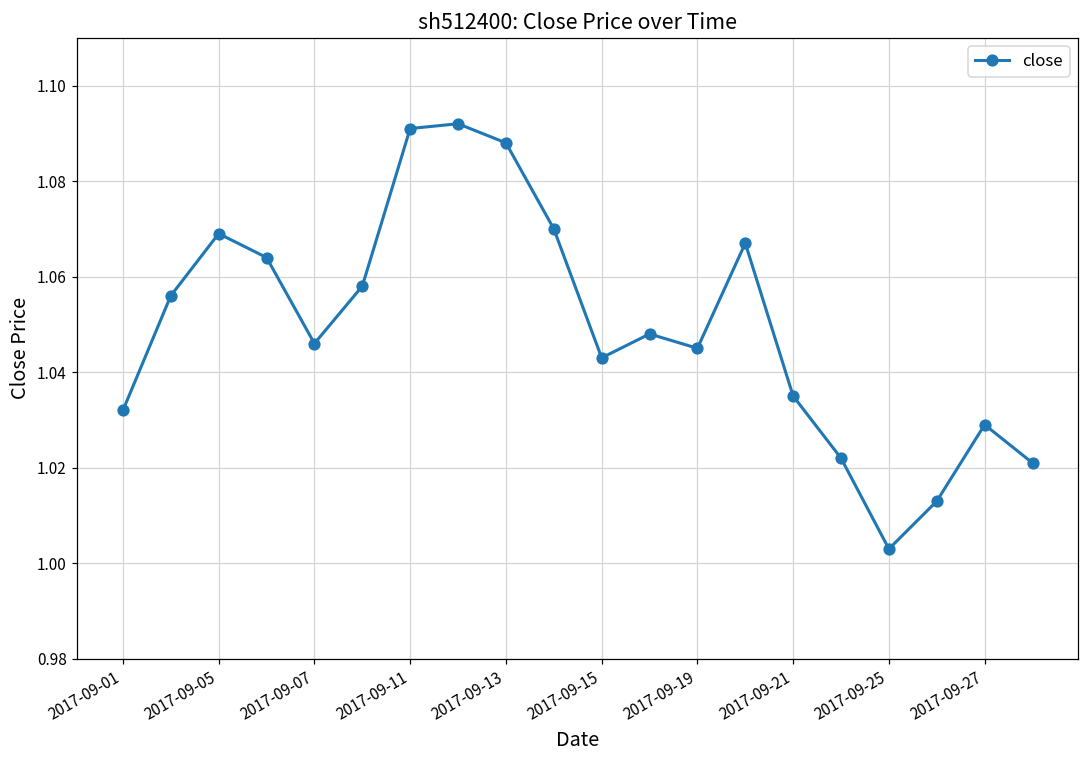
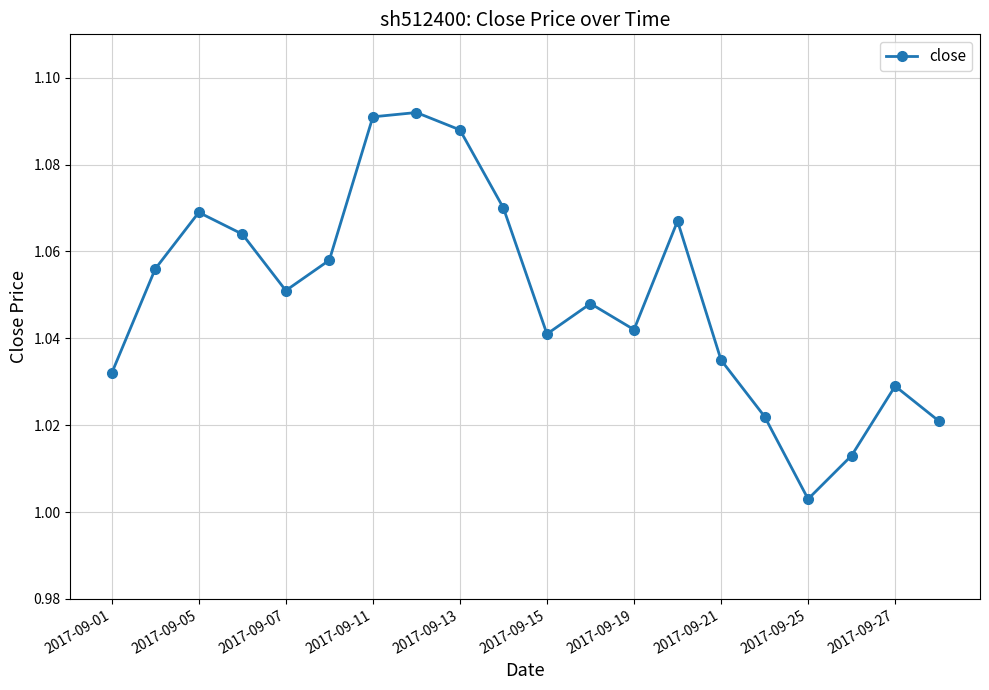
  {
    "2017-09-01": 1.032,
    "2017-09-05": 1.069,
-   "2017-09-07": 1.046,
+   "2017-09-07": 1.051,
    "2017-09-11": 1.091,
    "2017-09-13": 1.088,
-   "2017-09-15": 1.043,
-   "2017-09-19": 1.045,
+   "2017-09-15": 1.041,
+   "2017-09-19": 1.042,
    "2017-09-21": 1.035,
    "2017-09-25": 1.003,
    "2017-09-27": 1.029
  }
